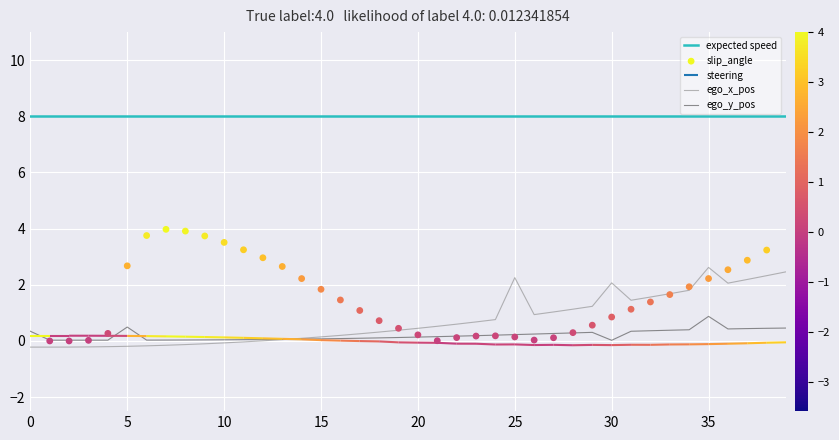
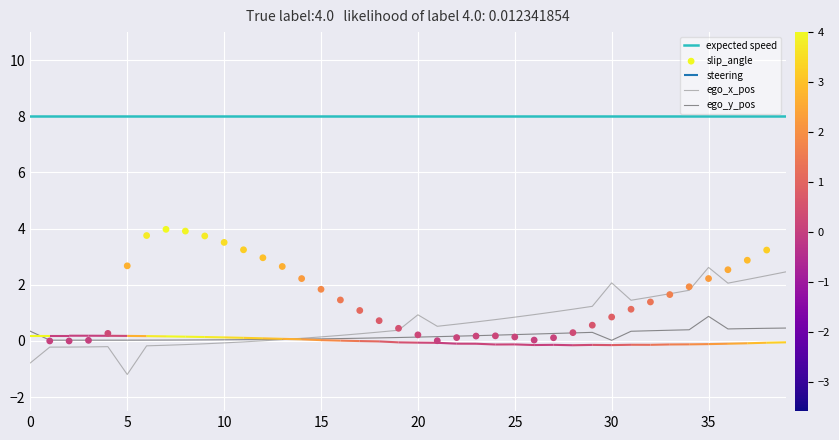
  {
    "expected speed": {
      "0": 8.0,
      "5": 8.0,
      "10": 8.0,
      "15": 8.0,
      "20": 8.0,
      "25": 8.0,
      "30": 8.0,
      "35": 8.0
    },
    "ego_x_pos": {
-     "0": -0.2,
-     "5": -0.2,
+     "0": -0.8,
+     "5": -1.2,
      "10": -0.1,
-     "20": 0.5,
-     "25": 2.3,
+     "20": 0.9,
+     "25": 0.8,
      "30": 2.1,
      "35": 2.6
    },
    "ego_y_pos": {
      "0": 0.3,
-     "5": 0.5,
+     "5": 0.0,
      "10": 0.0,
      "30": 0.0,
      "35": 0.9
    }
  }
